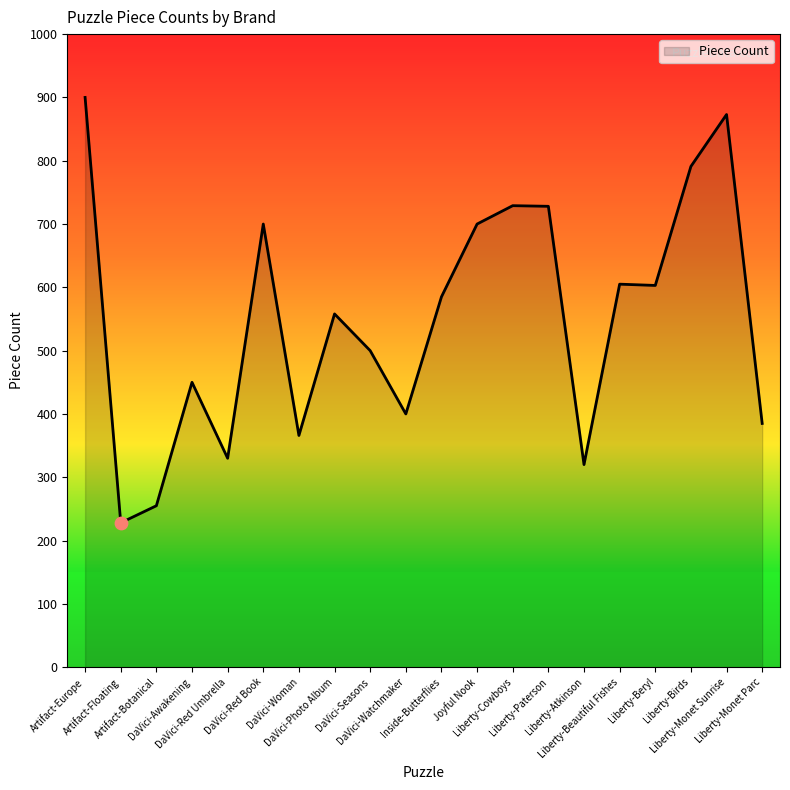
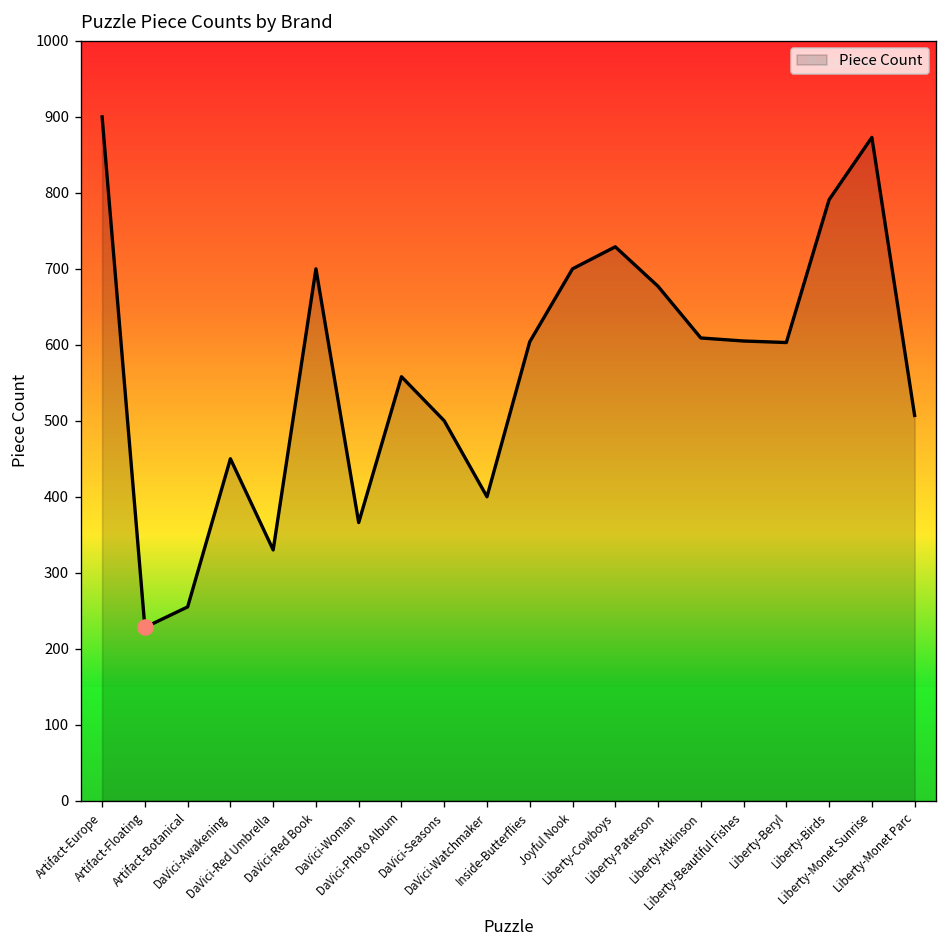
  {
    "Piece Count": {
      "Artifact-Europe": 900,
      "Artifact-Botanical": 260,
      "DaVici-Awakening": 450,
      "DaVici-Red Umbrella": 330,
      "DaVici-Red Book": 700,
      "DaVici-Woman": 370,
      "DaVici-Photo Album": 560,
      "DaVici-Seasons": 500,
      "DaVici-Watchmaker": 400,
-     "Inside-Butterflies": 590,
+     "Inside-Butterflies": 600,
      "Joyful Nook": 700,
      "Liberty-Cowboys": 730,
-     "Liberty-Paterson": 730,
-     "Liberty-Atkinson": 320,
+     "Liberty-Paterson": 680,
+     "Liberty-Atkinson": 610,
      "Liberty-Beautiful Fishes": 610,
      "Liberty-Beryl": 600,
      "Liberty-Birds": 790,
      "Liberty-Monet Sunrise": 870,
-     "Liberty-Monet Parc": 390
+     "Liberty-Monet Parc": 510
    }
  }
